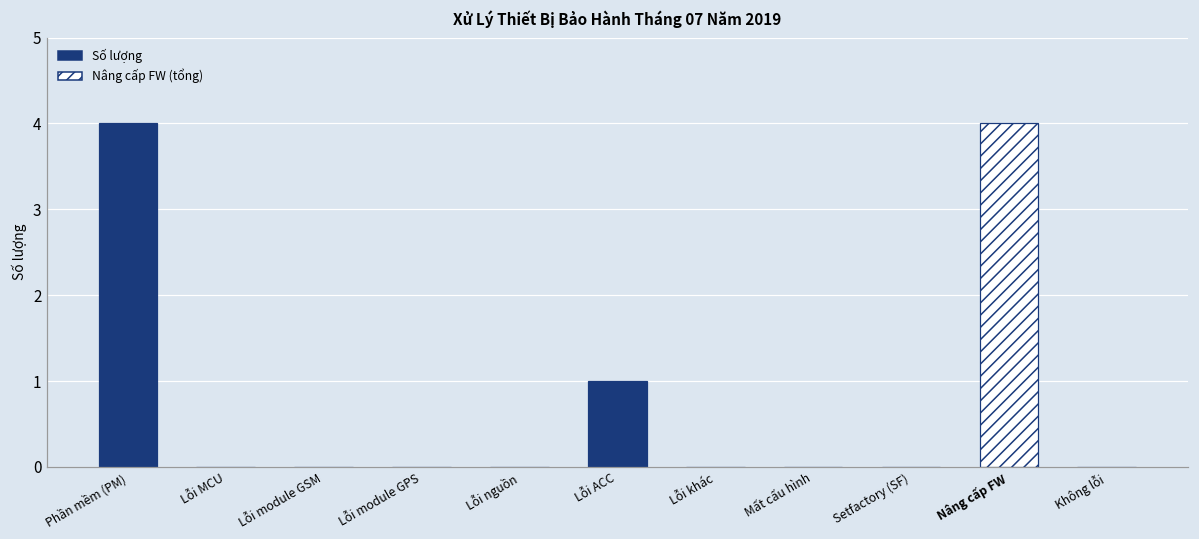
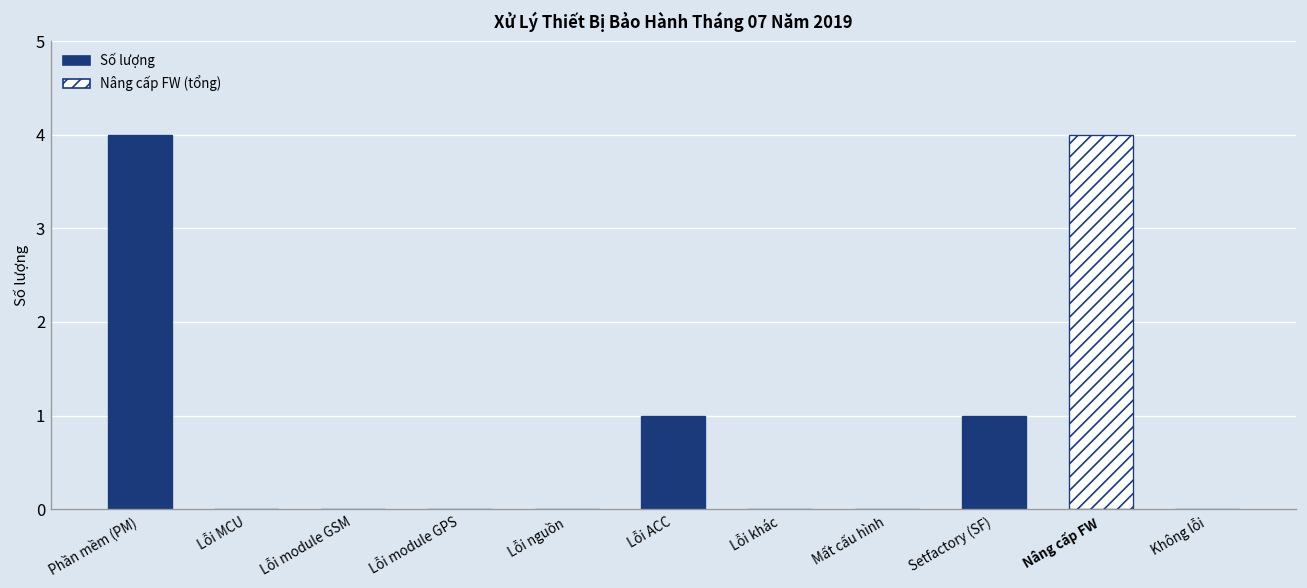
  {
    "Phần mềm (PM)": 4,
    "Lỗi MCU": 0,
    "Lỗi module GSM": 0,
    "Lỗi module GPS": 0,
    "Lỗi nguồn": 0,
    "Lỗi ACC": 1,
    "Lỗi khác": 0,
    "Mất cấu hình": 0,
-   "Setfactory (SF)": 0,
+   "Setfactory (SF)": 1,
    "Nâng cấp FW": 4,
    "Không lỗi": 0
  }
